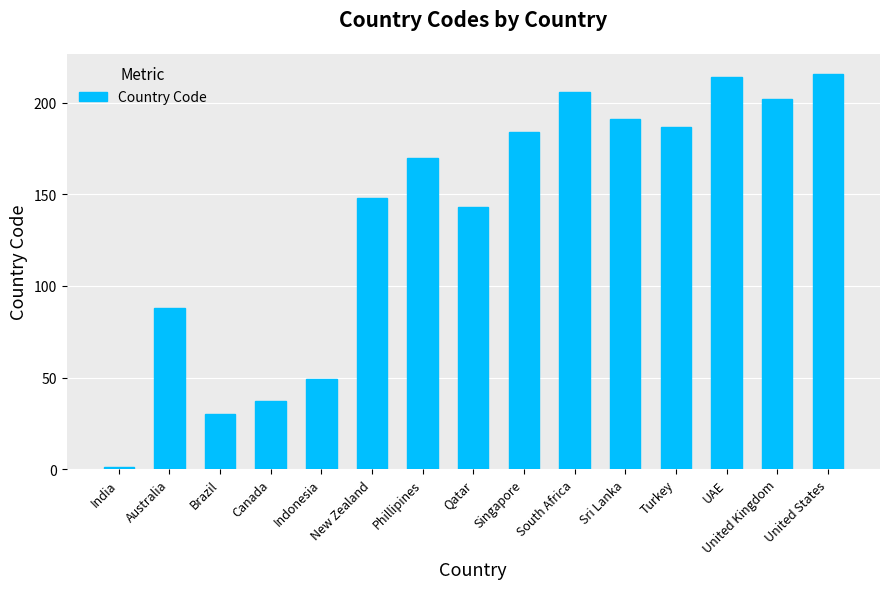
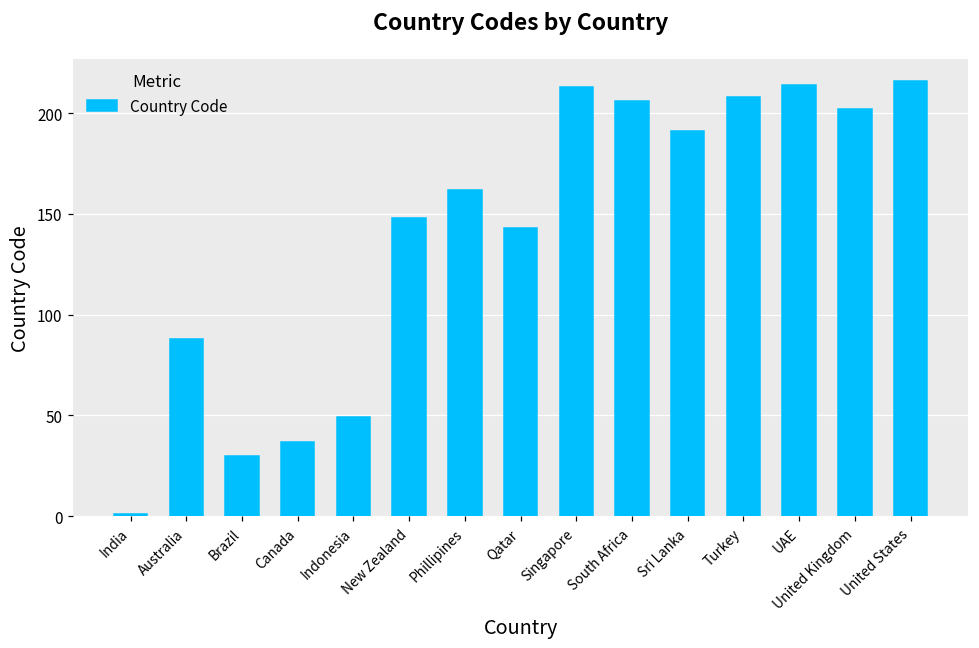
  {
    "Australia": 88,
    "Brazil": 30,
    "Canada": 37,
    "Indonesia": 49,
    "New Zealand": 148,
-   "Phillipines": 170,
+   "Phillipines": 162,
    "Qatar": 143,
-   "Singapore": 184,
+   "Singapore": 213,
    "South Africa": 206,
    "Sri Lanka": 191,
-   "Turkey": 187,
+   "Turkey": 208,
    "UAE": 214,
    "United Kingdom": 202,
    "United States": 216
  }
